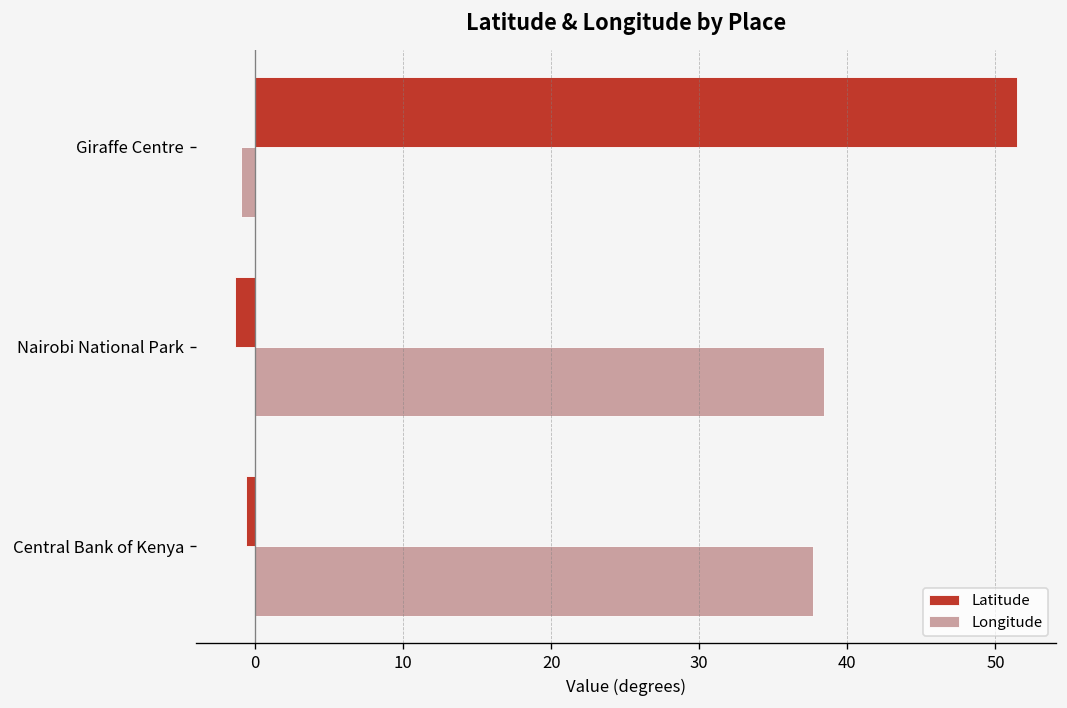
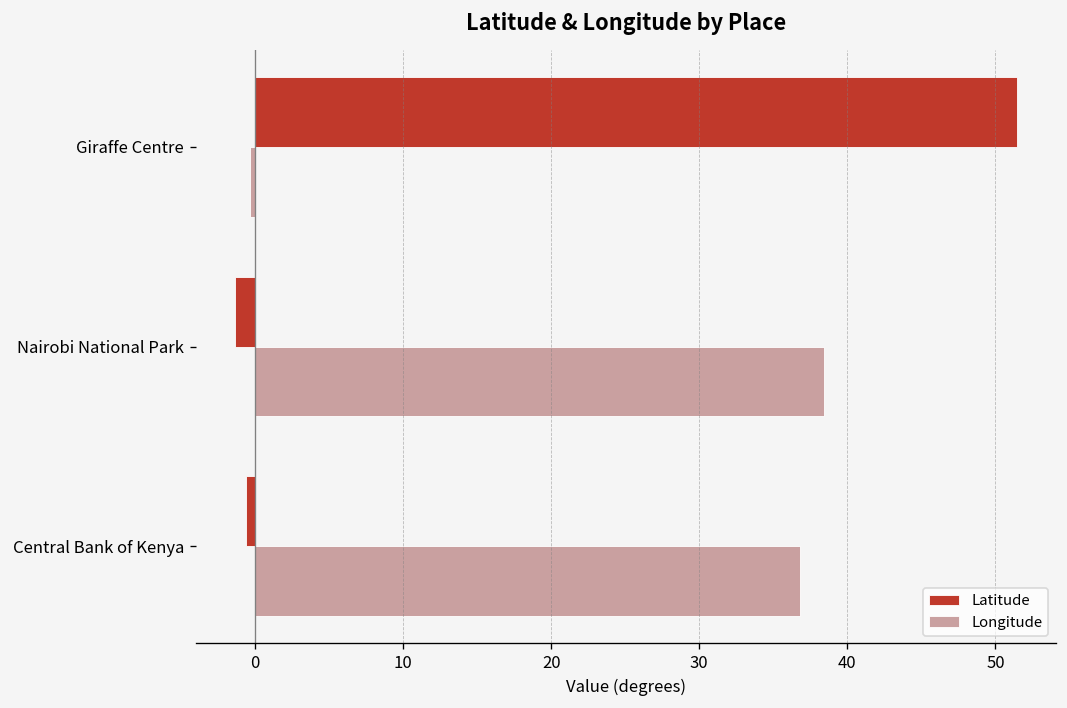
  {
    "Latitude": {
      "Giraffe Centre": 51.5,
      "Nairobi National Park": -1.4,
      "Central Bank of Kenya": -0.6
    },
    "Longitude": {
-     "Giraffe Centre": -1.0,
+     "Giraffe Centre": -0.3,
      "Nairobi National Park": 38.4,
-     "Central Bank of Kenya": 37.7
+     "Central Bank of Kenya": 36.8
    }
  }
